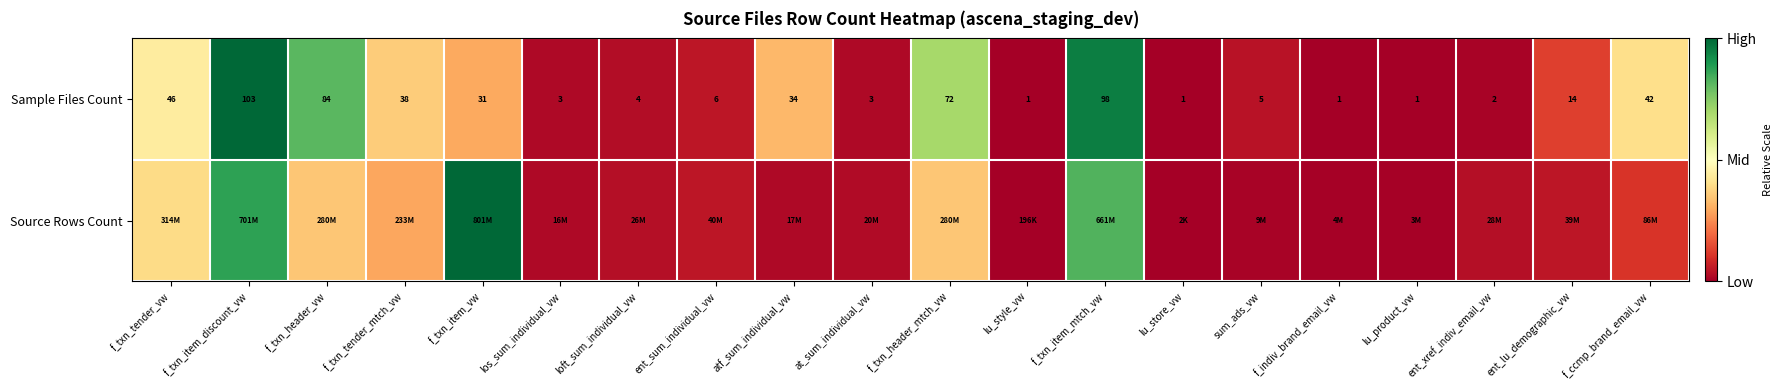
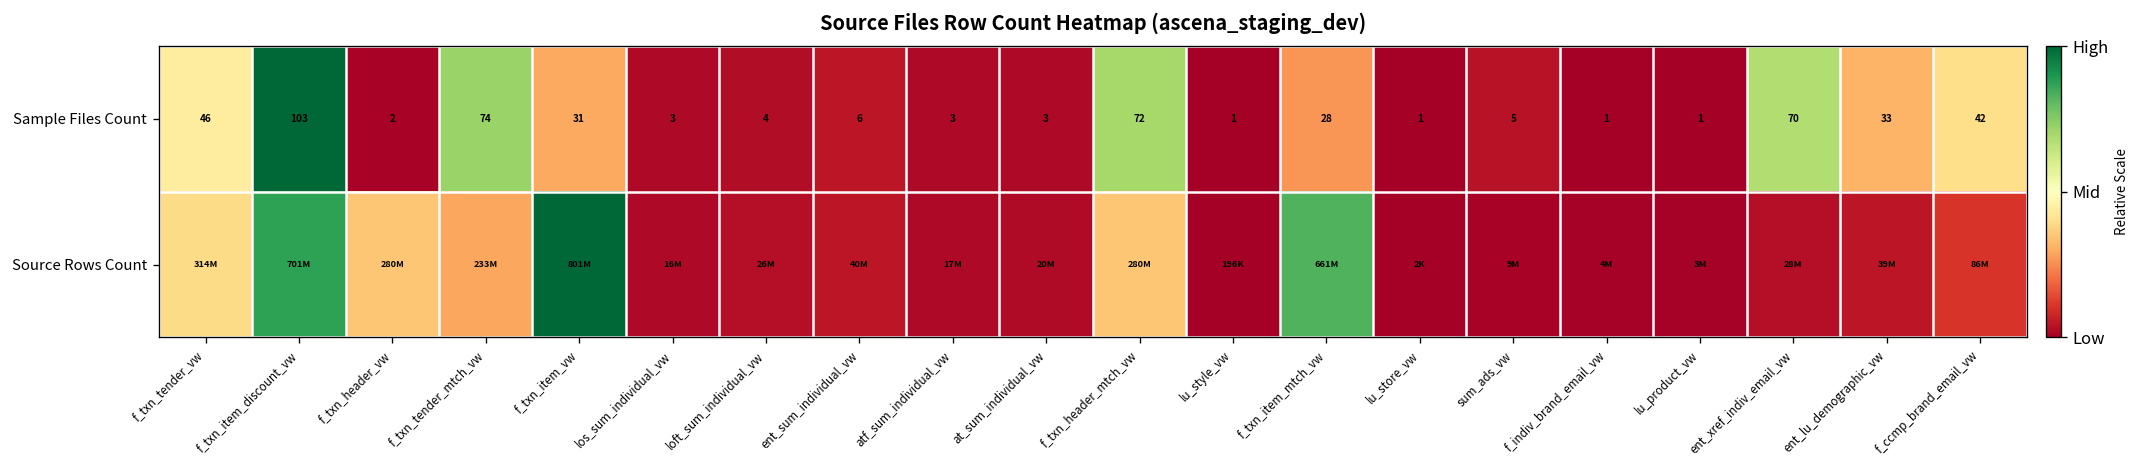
  {
    "Sample Files Count": {
      "f_txn_tender_vw": "46",
      "f_txn_item_discount_vw": "103",
-     "f_txn_header_vw": "84",
-     "f_txn_tender_mtch_vw": "38",
+     "f_txn_header_vw": "2",
+     "f_txn_tender_mtch_vw": "74",
      "f_txn_item_vw": "31",
      "los_sum_individual_vw": "3",
      "loft_sum_individual_vw": "4",
      "ent_sum_individual_vw": "6",
-     "atf_sum_individual_vw": "34",
+     "atf_sum_individual_vw": "3",
      "at_sum_individual_vw": "3",
      "f_txn_header_mtch_vw": "72",
      "lu_style_vw": "1",
-     "f_txn_item_mtch_vw": "98",
+     "f_txn_item_mtch_vw": "28",
      "lu_store_vw": "1",
      "sum_ads_vw": "5",
      "f_indiv_brand_email_vw": "1",
      "lu_product_vw": "1",
-     "ent_xref_indiv_email_vw": "2",
-     "ent_lu_demographic_vw": "14",
+     "ent_xref_indiv_email_vw": "70",
+     "ent_lu_demographic_vw": "33",
      "f_ccmp_brand_email_vw": "42"
    },
    "Source Rows Count": {
      "f_txn_tender_vw": "314M",
      "f_txn_item_discount_vw": "701M",
      "f_txn_header_vw": "280M",
      "f_txn_tender_mtch_vw": "233M",
      "f_txn_item_vw": "801M",
      "los_sum_individual_vw": "16M",
      "loft_sum_individual_vw": "26M",
      "ent_sum_individual_vw": "40M",
      "atf_sum_individual_vw": "17M",
      "at_sum_individual_vw": "20M",
      "f_txn_header_mtch_vw": "280M",
      "lu_style_vw": "196K",
      "f_txn_item_mtch_vw": "661M",
      "lu_store_vw": "2K",
      "sum_ads_vw": "9M",
      "f_indiv_brand_email_vw": "4M",
      "lu_product_vw": "3M",
      "ent_xref_indiv_email_vw": "28M",
      "ent_lu_demographic_vw": "39M",
      "f_ccmp_brand_email_vw": "86M"
    }
  }
